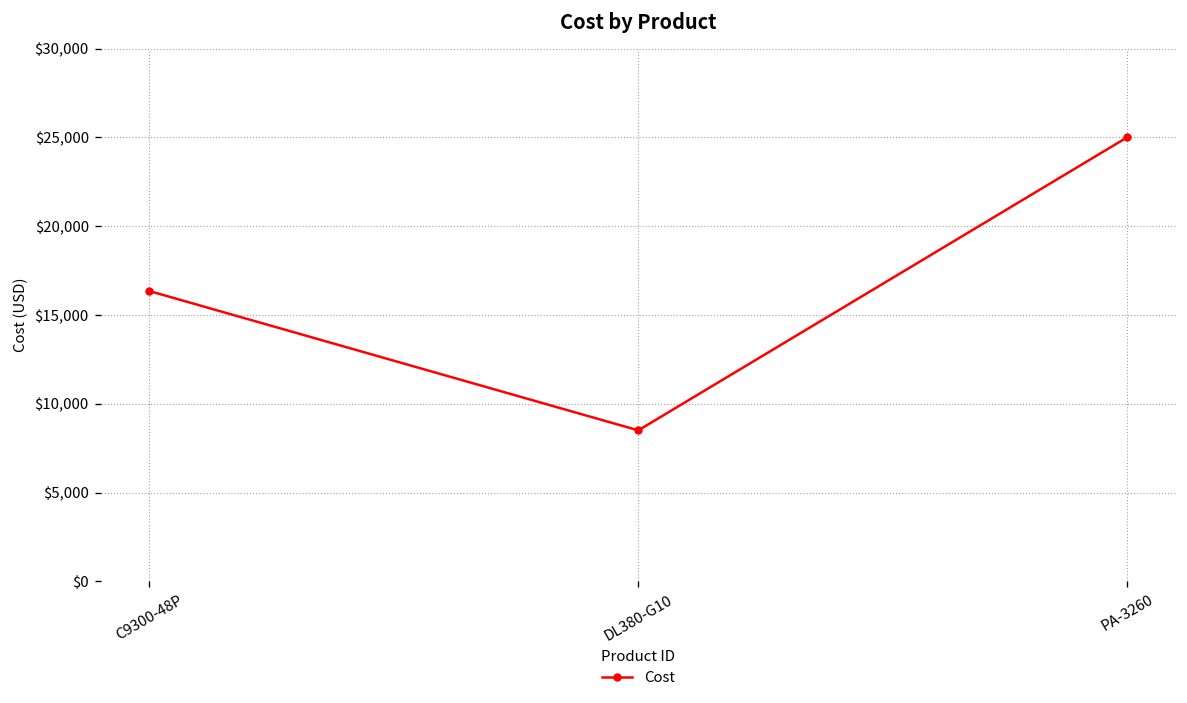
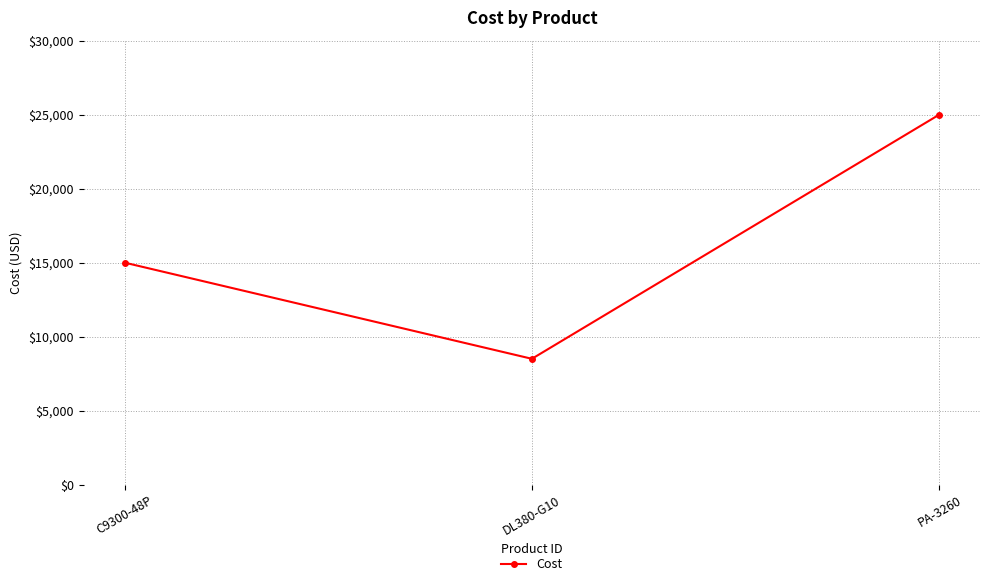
  {
-   "C9300-48P": "$16,300",
+   "C9300-48P": "$15,000",
    "DL380-G10": "$8,500",
    "PA-3260": "$25,000"
  }
